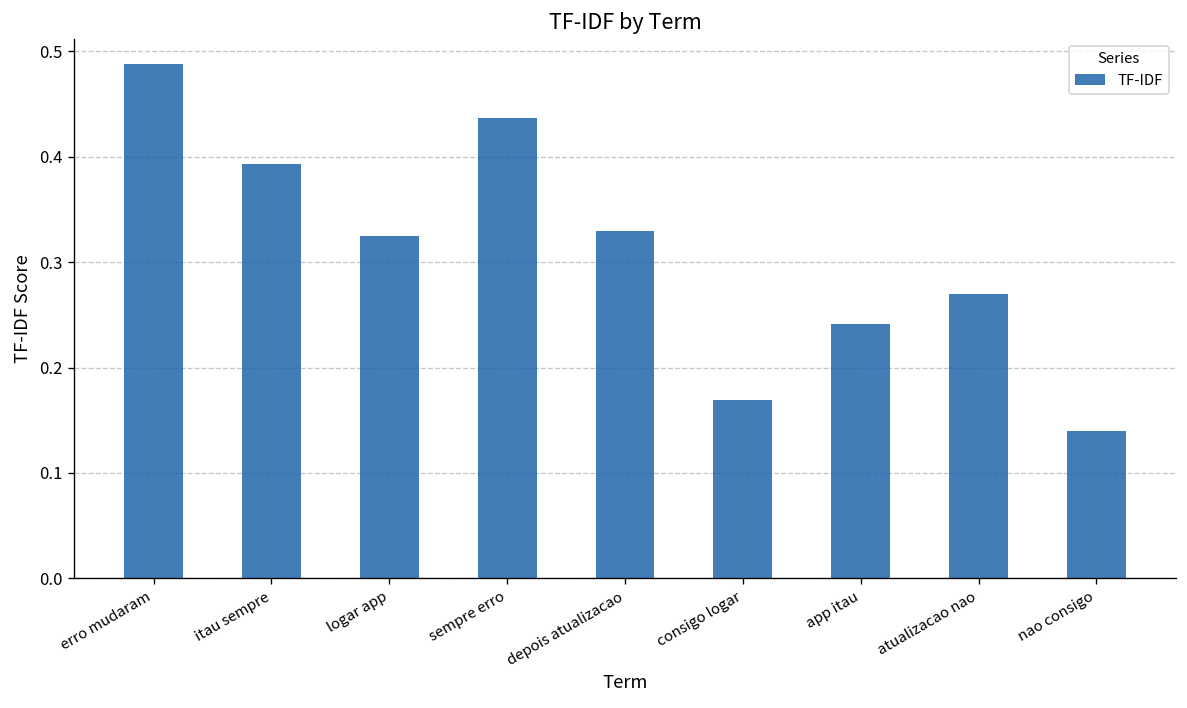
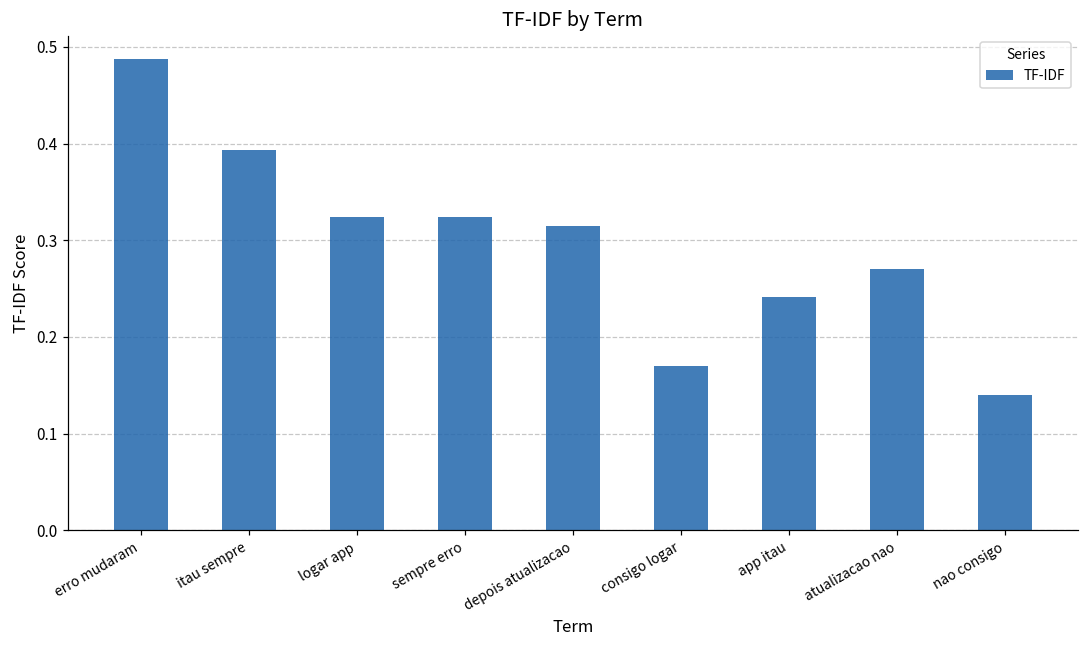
  {
    "erro mudaram": 0.49,
    "itau sempre": 0.39,
    "logar app": 0.32,
-   "sempre erro": 0.44,
-   "depois atualizacao": 0.33,
+   "sempre erro": 0.32,
+   "depois atualizacao": 0.31,
    "consigo logar": 0.17,
    "app itau": 0.24,
    "atualizacao nao": 0.27,
    "nao consigo": 0.14
  }
